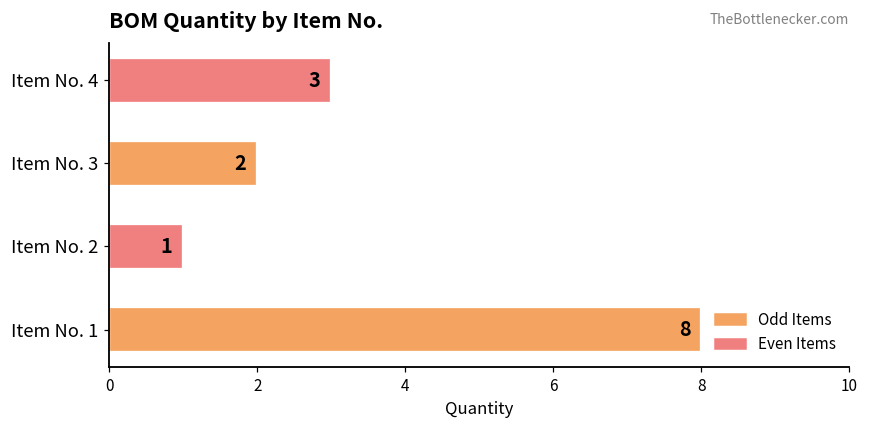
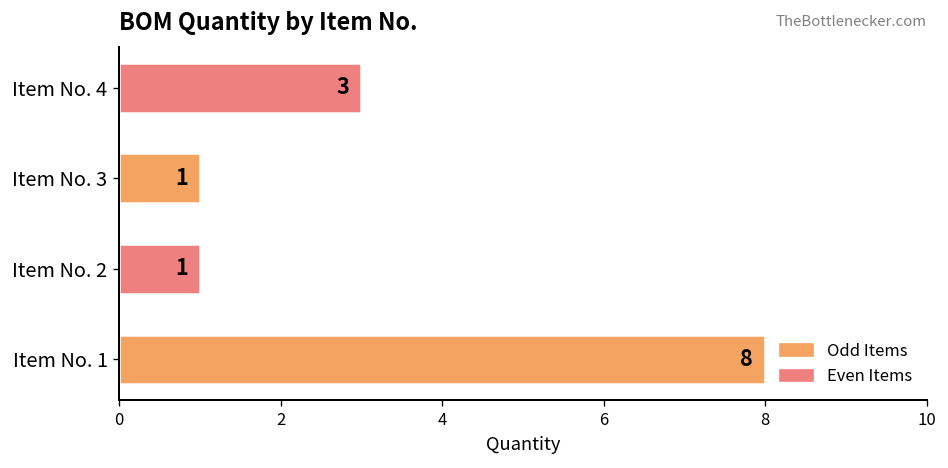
  {
    "Item No. 4": 3,
-   "Item No. 3": 2,
+   "Item No. 3": 1,
    "Item No. 2": 1,
    "Item No. 1": 8
  }
